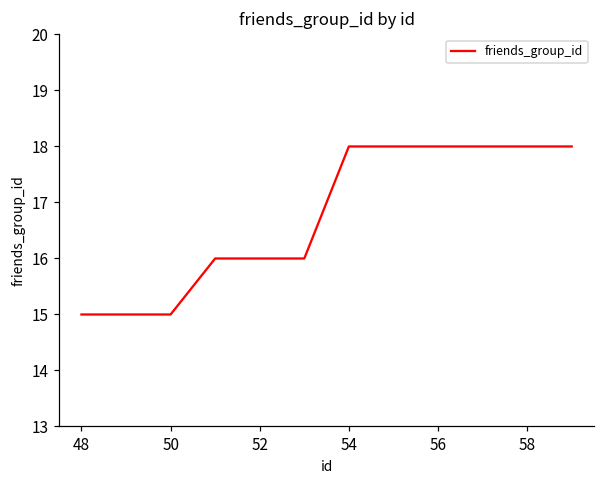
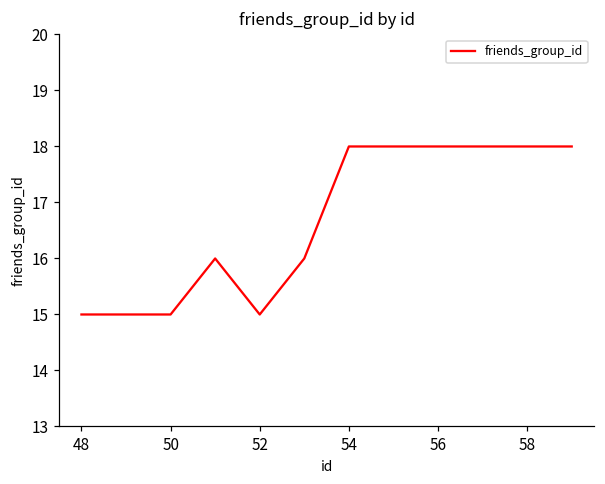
  {
    "48": 15,
    "50": 15,
-   "52": 16,
+   "52": 15,
    "54": 18,
    "56": 18,
    "58": 18
  }
